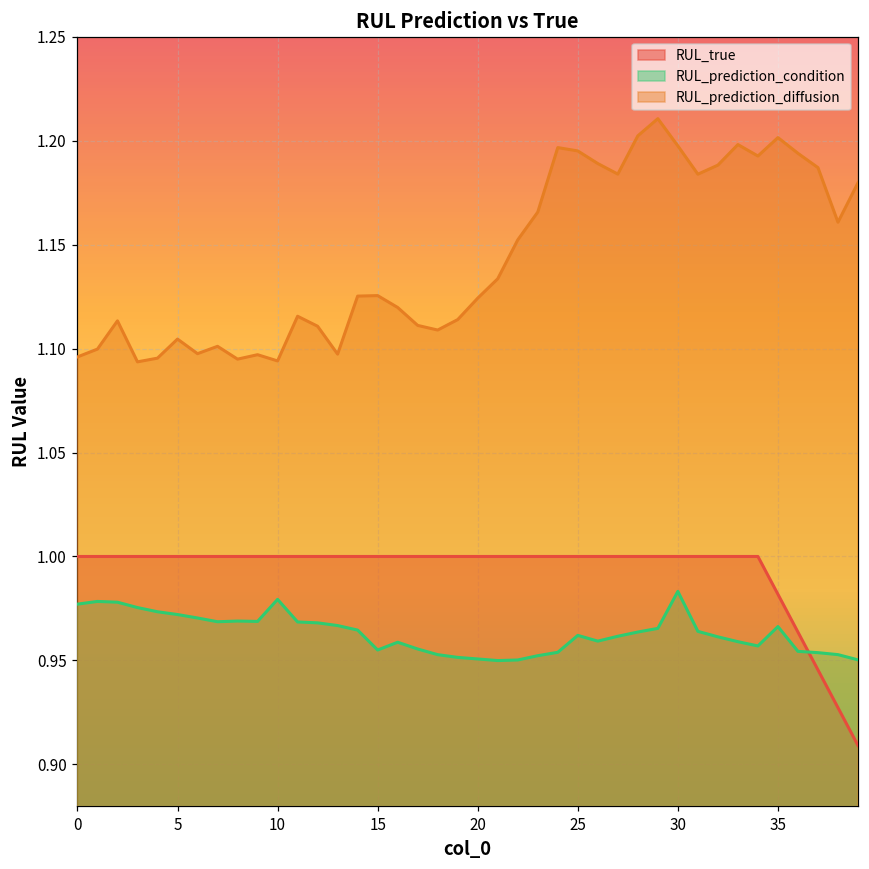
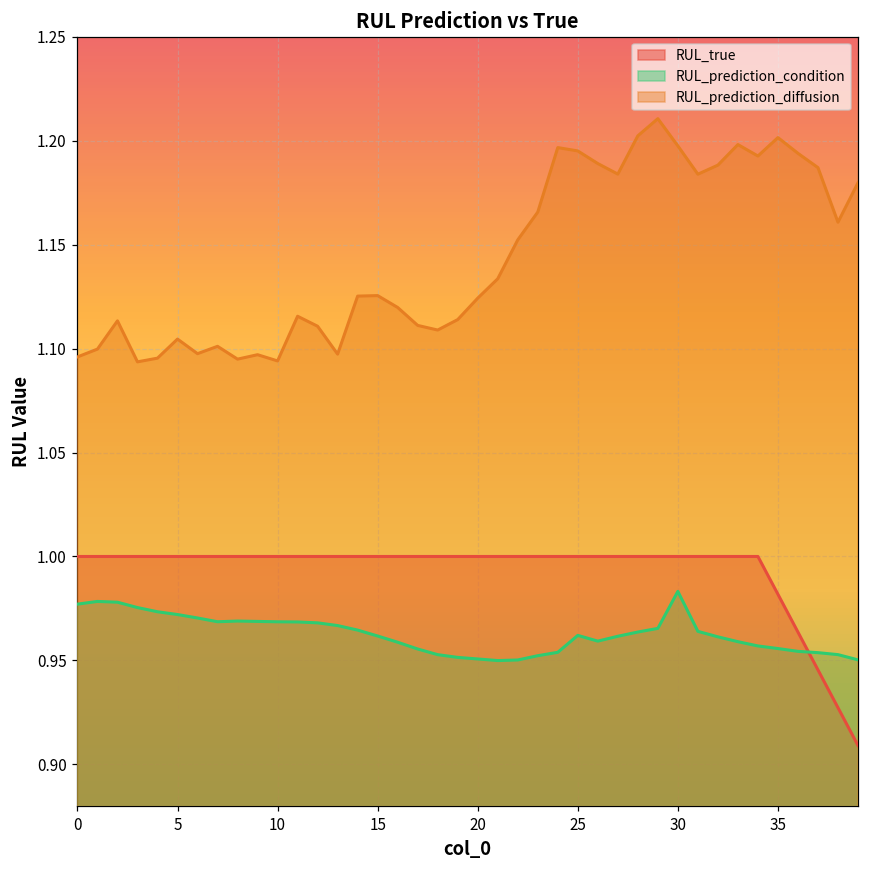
  {
    "RUL_prediction_condition": {
      "0": 0.977,
      "5": 0.972,
-     "10": 0.979,
-     "15": 0.955,
+     "10": 0.969,
+     "15": 0.962,
      "20": 0.951,
      "25": 0.962,
      "30": 0.983,
-     "35": 0.966
+     "35": 0.956
    }
  }
